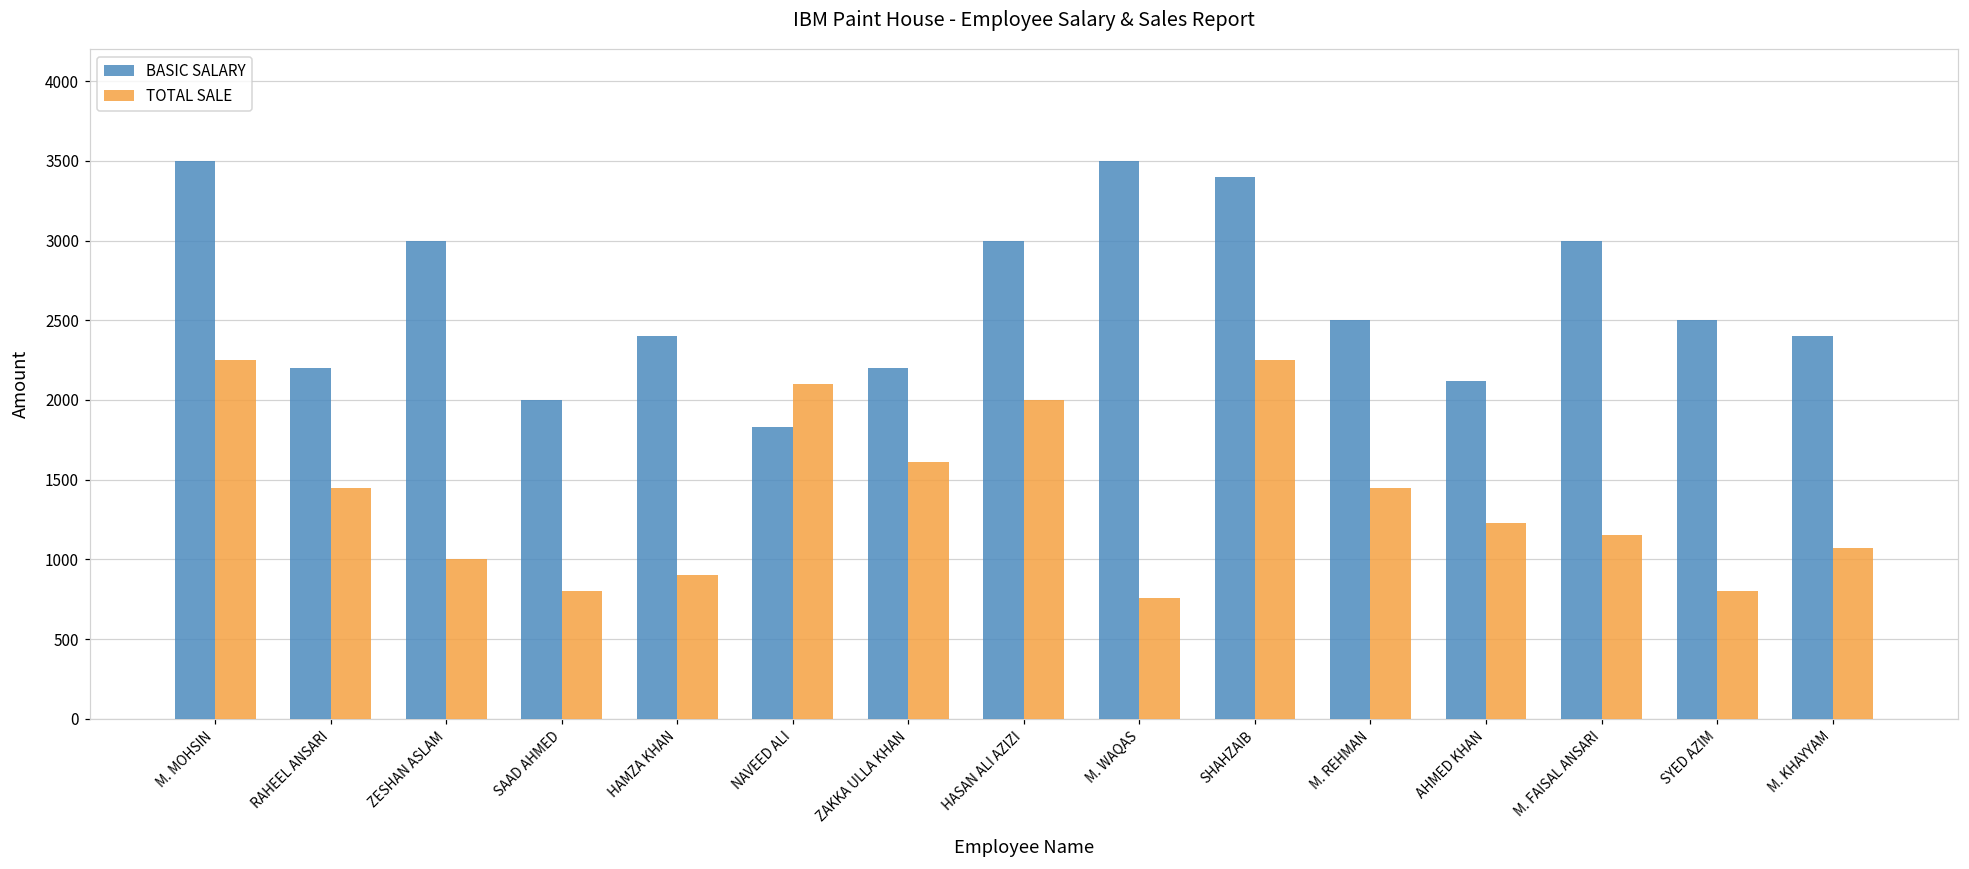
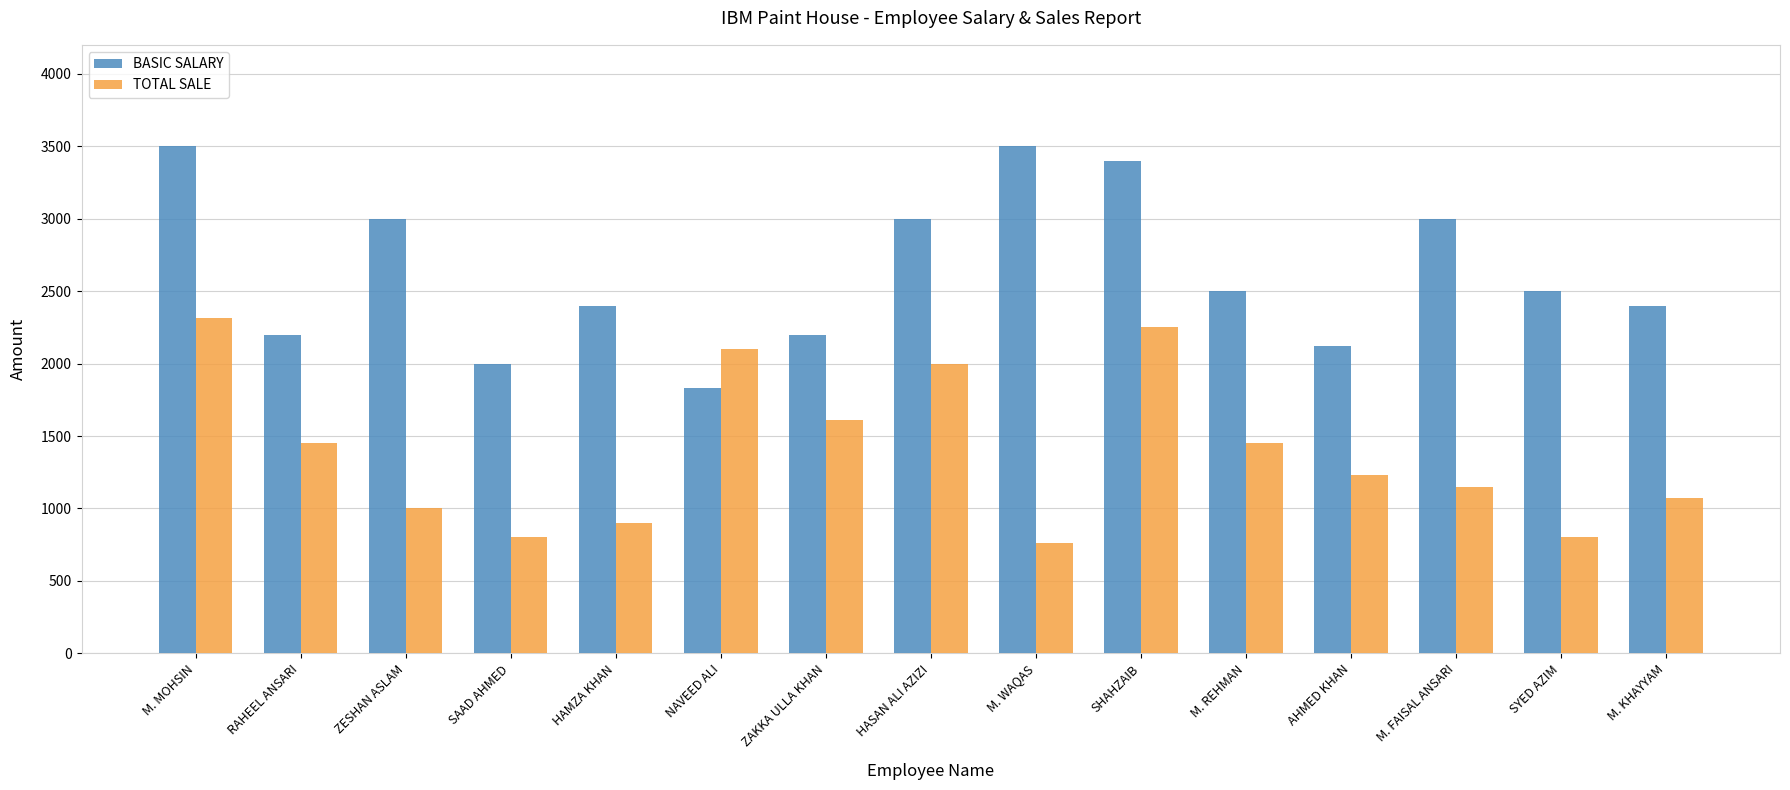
  {
    "BASIC SALARY": {
      "M. MOHSIN": 3500,
      "RAHEEL ANSARI": 2200,
      "ZESHAN ASLAM": 3000,
      "SAAD AHMED": 2000,
      "HAMZA KHAN": 2400,
      "NAVEED ALI": 1830,
      "ZAKKA ULLA KHAN": 2200,
      "HASAN ALI AZIZI": 3000,
      "M. WAQAS": 3500,
      "SHAHZAIB": 3400,
      "M. REHMAN": 2500,
      "AHMED KHAN": 2120,
      "M. FAISAL ANSARI": 3000,
      "SYED AZIM": 2500,
      "M. KHAYYAM": 2400
    },
    "TOTAL SALE": {
-     "M. MOHSIN": 2250,
+     "M. MOHSIN": 2320,
      "RAHEEL ANSARI": 1450,
      "ZESHAN ASLAM": 1000,
      "SAAD AHMED": 800,
      "HAMZA KHAN": 900,
      "NAVEED ALI": 2100,
      "ZAKKA ULLA KHAN": 1610,
      "HASAN ALI AZIZI": 2000,
      "M. WAQAS": 760,
      "SHAHZAIB": 2250,
      "M. REHMAN": 1450,
      "AHMED KHAN": 1230,
      "M. FAISAL ANSARI": 1150,
      "SYED AZIM": 800,
      "M. KHAYYAM": 1070
    }
  }
